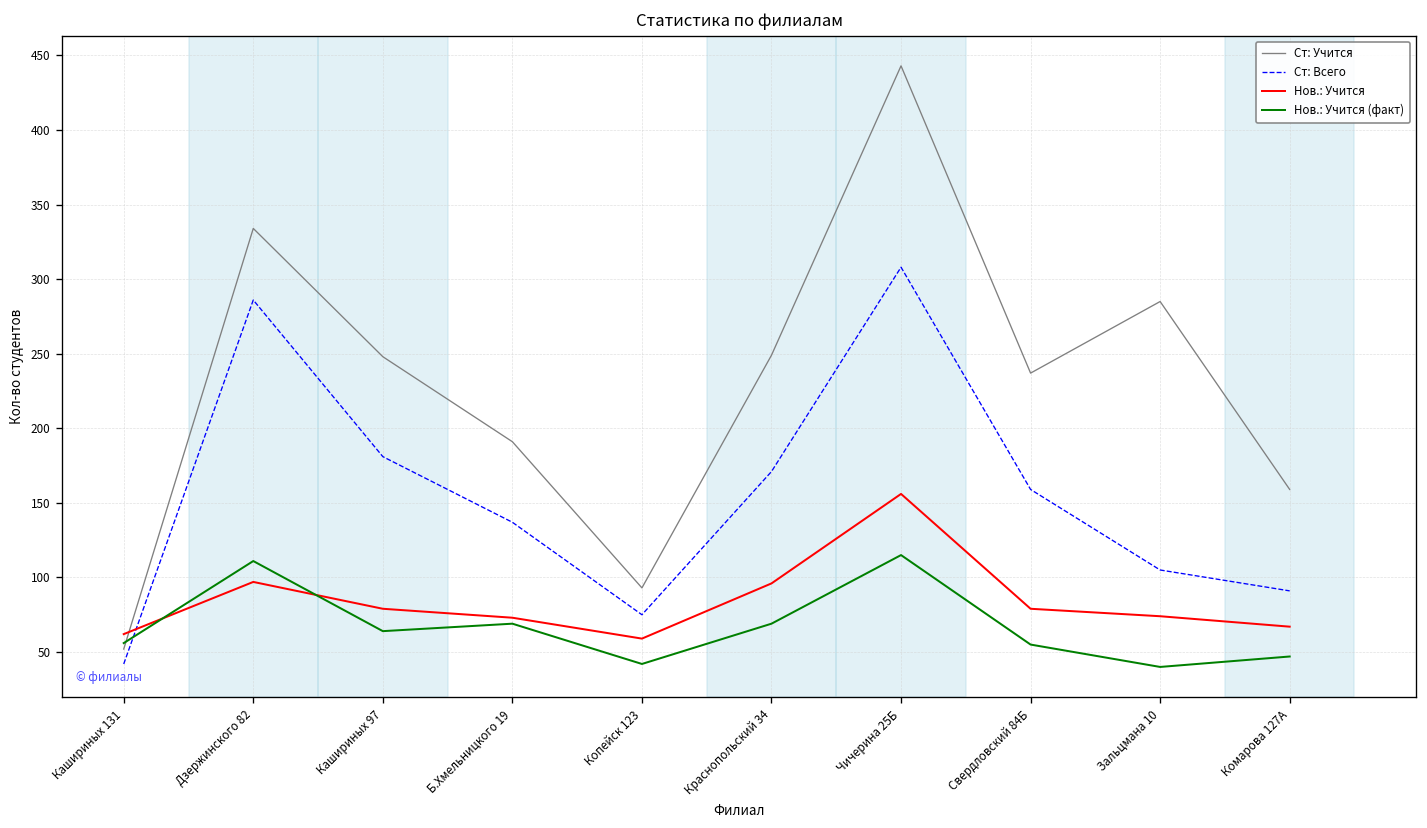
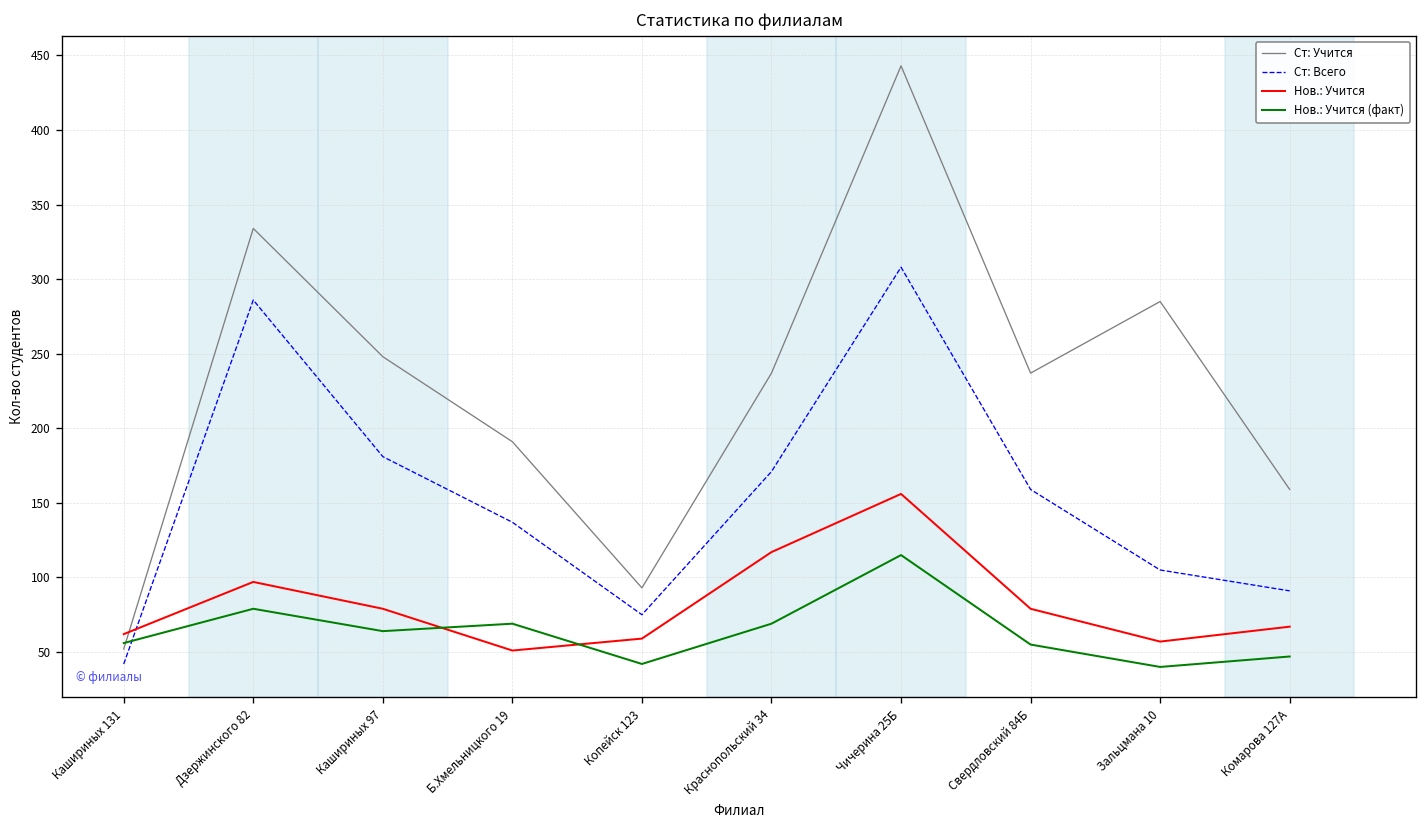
  {
    "Ст: Учится": {
      "Кашириных 131": 52,
      "Дзержинского 82": 334,
      "Кашириных 97": 248,
      "Б.Хмельницкого 19": 191,
      "Копейск 123": 93,
-     "Краснопольский 34": 249,
+     "Краснопольский 34": 237,
      "Чичерина 25Б": 443,
      "Свердловский 84Б": 237,
      "Зальцмана 10": 285,
      "Комарова 127А": 159
    },
    "Ст: Всего": {
      "Кашириных 131": 42,
      "Дзержинского 82": 286,
      "Кашириных 97": 181,
      "Б.Хмельницкого 19": 137,
      "Копейск 123": 75,
      "Краснопольский 34": 171,
      "Чичерина 25Б": 308,
      "Свердловский 84Б": 159,
      "Зальцмана 10": 105,
      "Комарова 127А": 91
    },
    "Нов.: Учится": {
      "Кашириных 131": 62,
      "Дзержинского 82": 97,
      "Кашириных 97": 79,
-     "Б.Хмельницкого 19": 73,
+     "Б.Хмельницкого 19": 51,
      "Копейск 123": 59,
-     "Краснопольский 34": 96,
+     "Краснопольский 34": 117,
      "Чичерина 25Б": 156,
      "Свердловский 84Б": 79,
-     "Зальцмана 10": 74,
+     "Зальцмана 10": 57,
      "Комарова 127А": 67
    },
    "Нов.: Учится (факт)": {
      "Кашириных 131": 56,
-     "Дзержинского 82": 111,
+     "Дзержинского 82": 79,
      "Кашириных 97": 64,
      "Б.Хмельницкого 19": 69,
      "Копейск 123": 42,
      "Краснопольский 34": 69,
      "Чичерина 25Б": 115,
      "Свердловский 84Б": 55,
      "Зальцмана 10": 40,
      "Комарова 127А": 47
    }
  }
